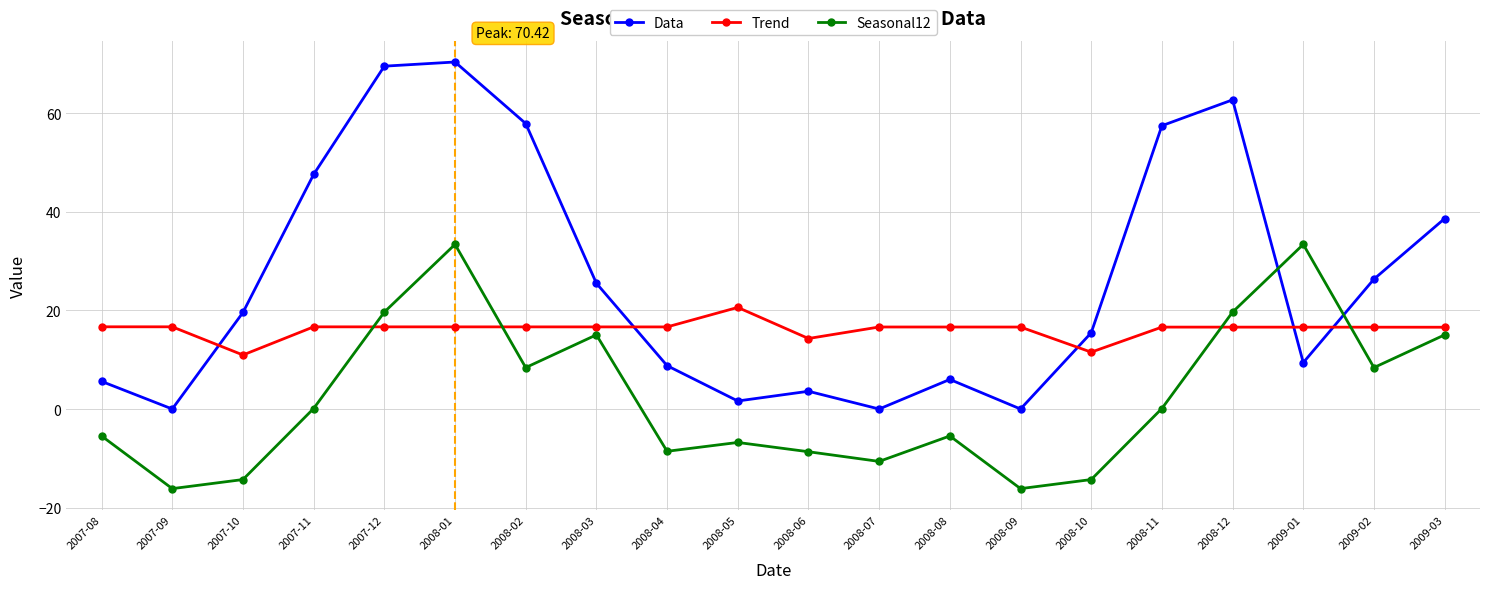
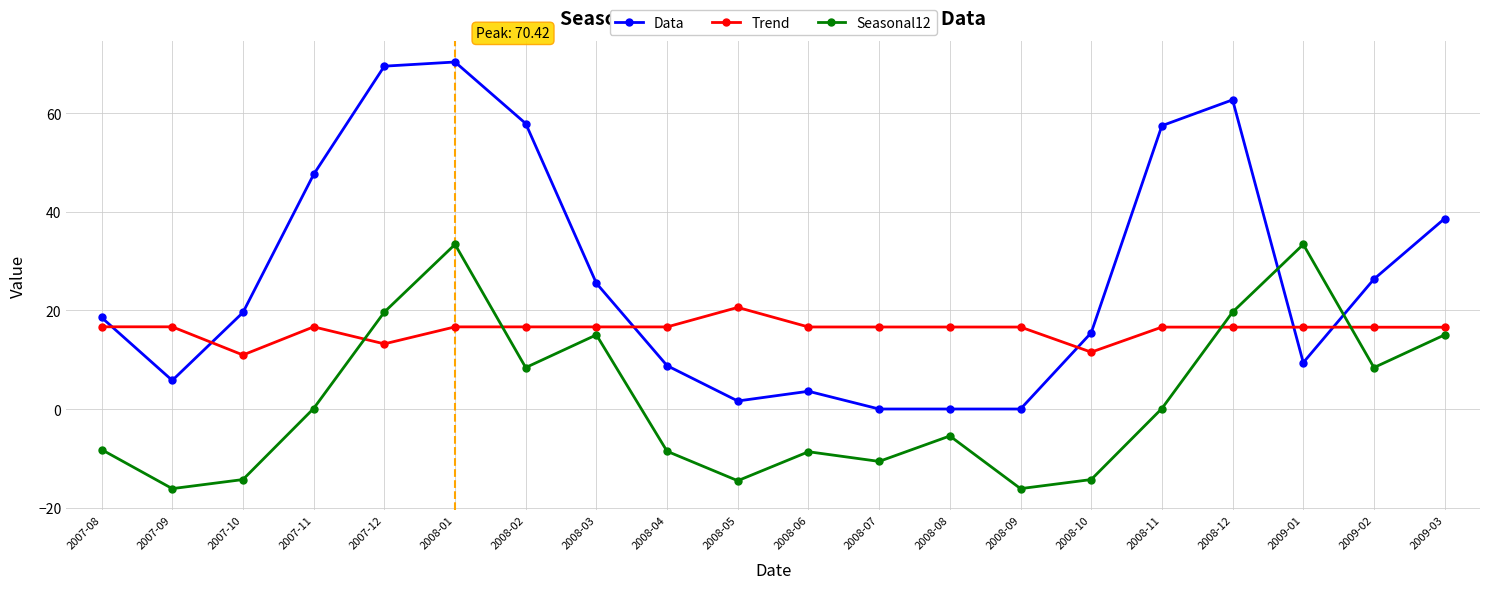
  {
    "Data": {
-     "2007-08": 6,
-     "2007-09": 0,
+     "2007-08": 19,
+     "2007-09": 6,
      "2007-10": 20,
      "2007-11": 48,
      "2007-12": 70,
      "2008-01": 70,
      "2008-02": 58,
      "2008-03": 26,
      "2008-04": 9,
      "2008-05": 2,
      "2008-06": 4,
      "2008-07": 0,
-     "2008-08": 6,
+     "2008-08": 0,
      "2008-09": 0,
      "2008-10": 15,
      "2008-11": 57,
      "2008-12": 63,
      "2009-01": 9,
      "2009-02": 26,
      "2009-03": 39
    },
    "Trend": {
      "2007-08": 17,
      "2007-09": 17,
      "2007-10": 11,
      "2007-11": 17,
-     "2007-12": 17,
+     "2007-12": 13,
      "2008-01": 17,
      "2008-02": 17,
      "2008-03": 17,
      "2008-04": 17,
      "2008-05": 21,
-     "2008-06": 14,
+     "2008-06": 17,
      "2008-07": 17,
      "2008-08": 17,
      "2008-09": 17,
      "2008-10": 12,
      "2008-11": 17,
      "2008-12": 17,
      "2009-01": 17,
      "2009-02": 17,
      "2009-03": 17
    },
    "Seasonal12": {
-     "2007-08": -5,
+     "2007-08": -8,
      "2007-09": -16,
      "2007-10": -14,
      "2007-11": 0,
      "2007-12": 20,
      "2008-01": 33,
      "2008-02": 8,
      "2008-03": 15,
      "2008-04": -9,
-     "2008-05": -7,
+     "2008-05": -15,
      "2008-06": -9,
      "2008-07": -11,
      "2008-08": -5,
      "2008-09": -16,
      "2008-10": -14,
      "2008-11": 0,
      "2008-12": 20,
      "2009-01": 33,
      "2009-02": 8,
      "2009-03": 15
    }
  }
